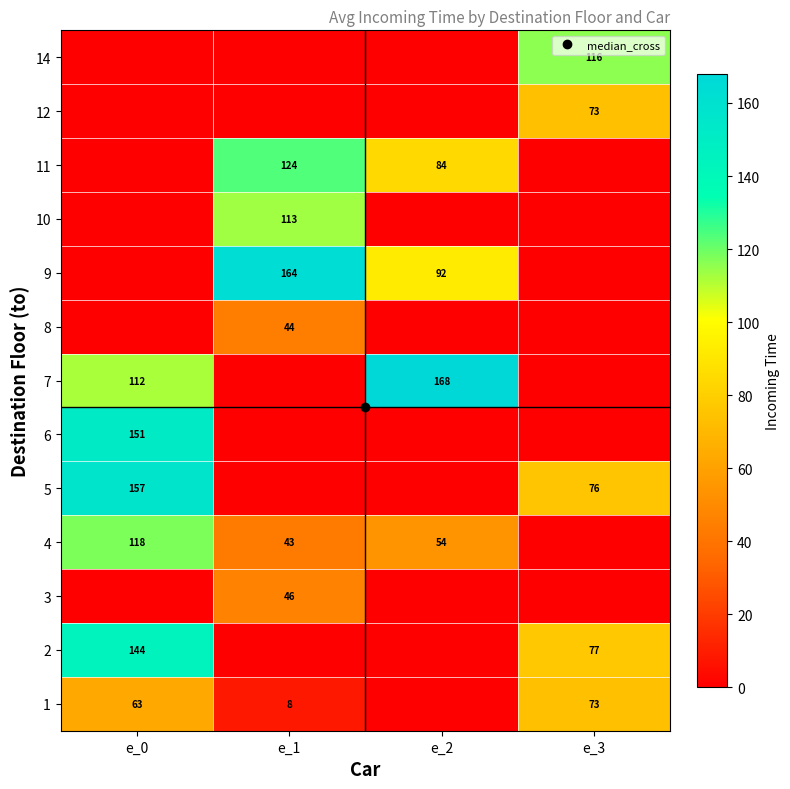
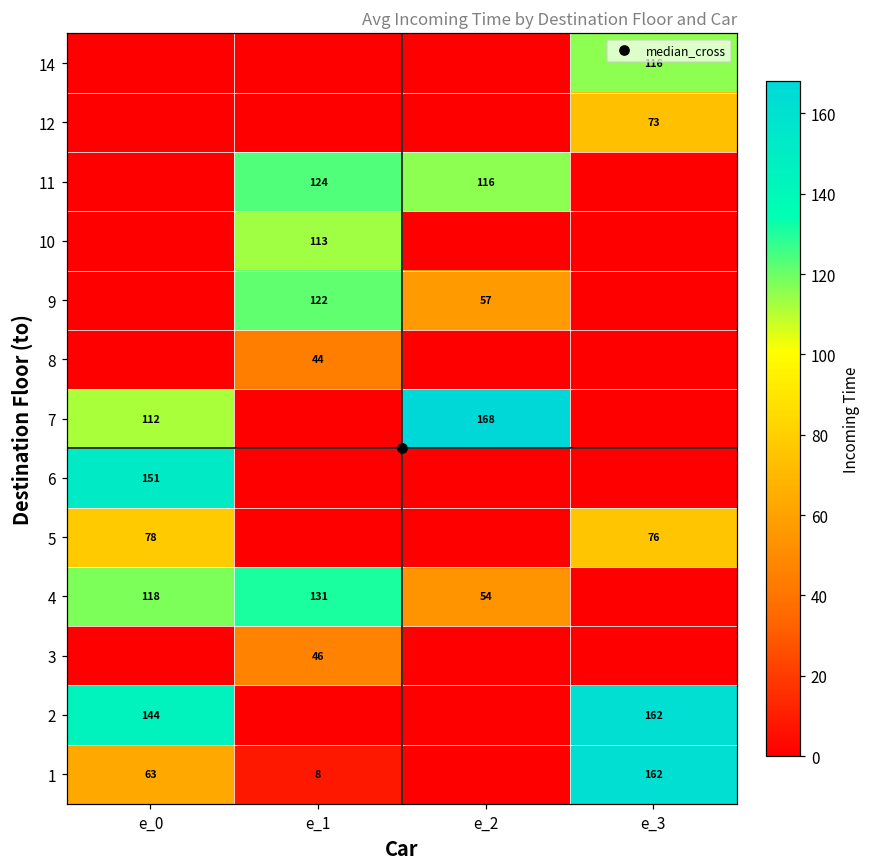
  {
    "12": {
      "e_3": 73
    },
    "11": {
      "e_1": 124,
-     "e_2": 84
+     "e_2": 116
    },
    "10": {
      "e_1": 113
    },
    "9": {
-     "e_1": 164,
-     "e_2": 92
+     "e_1": 122,
+     "e_2": 57
    },
    "8": {
      "e_1": 44
    },
    "7": {
      "e_0": 112,
      "e_2": 168
    },
    "6": {
      "e_0": 151
    },
    "5": {
-     "e_0": 157,
+     "e_0": 78,
      "e_3": 76
    },
    "4": {
      "e_0": 118,
-     "e_1": 43,
+     "e_1": 131,
      "e_2": 54
    },
    "3": {
      "e_1": 46
    },
    "2": {
      "e_0": 144,
-     "e_3": 77
+     "e_3": 162
    },
    "1": {
      "e_0": 63,
      "e_1": 8,
-     "e_3": 73
+     "e_3": 162
    }
  }
